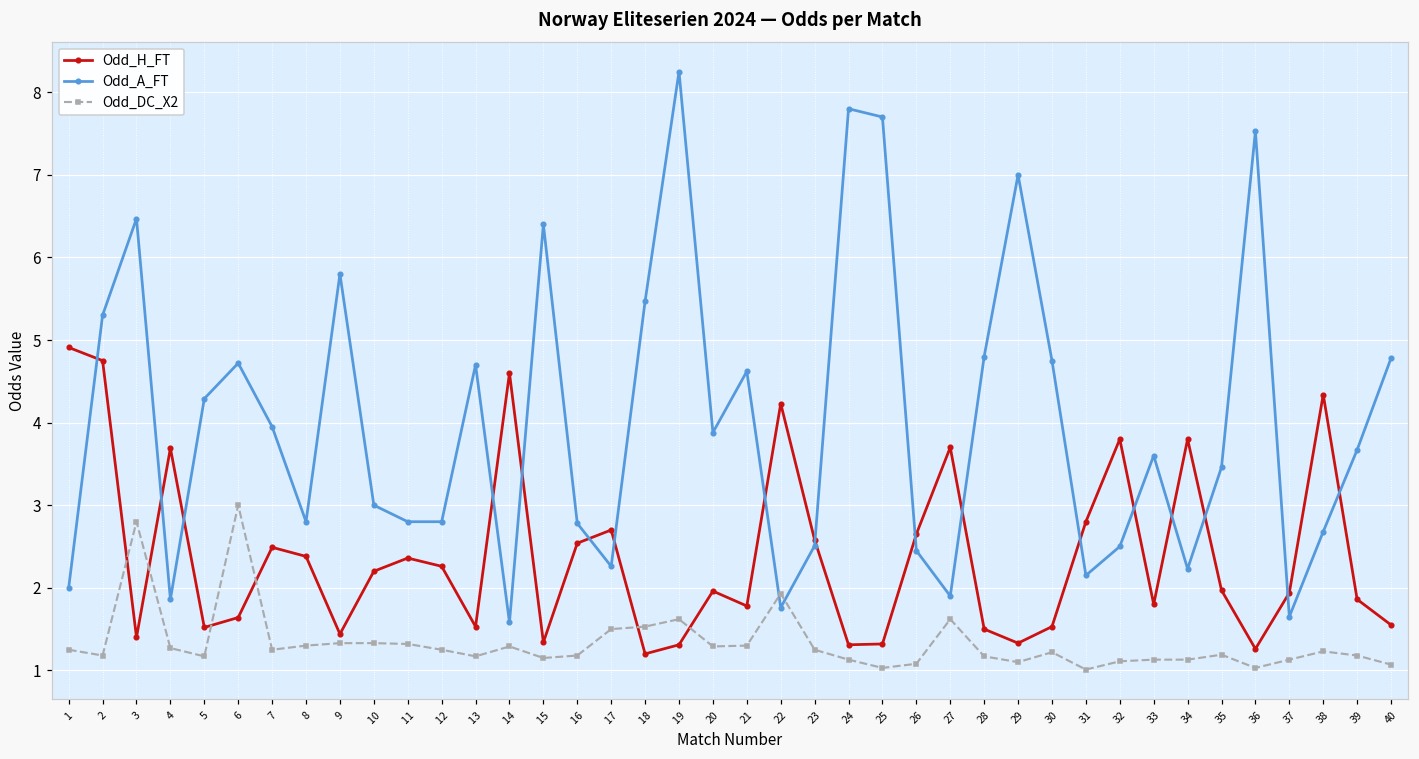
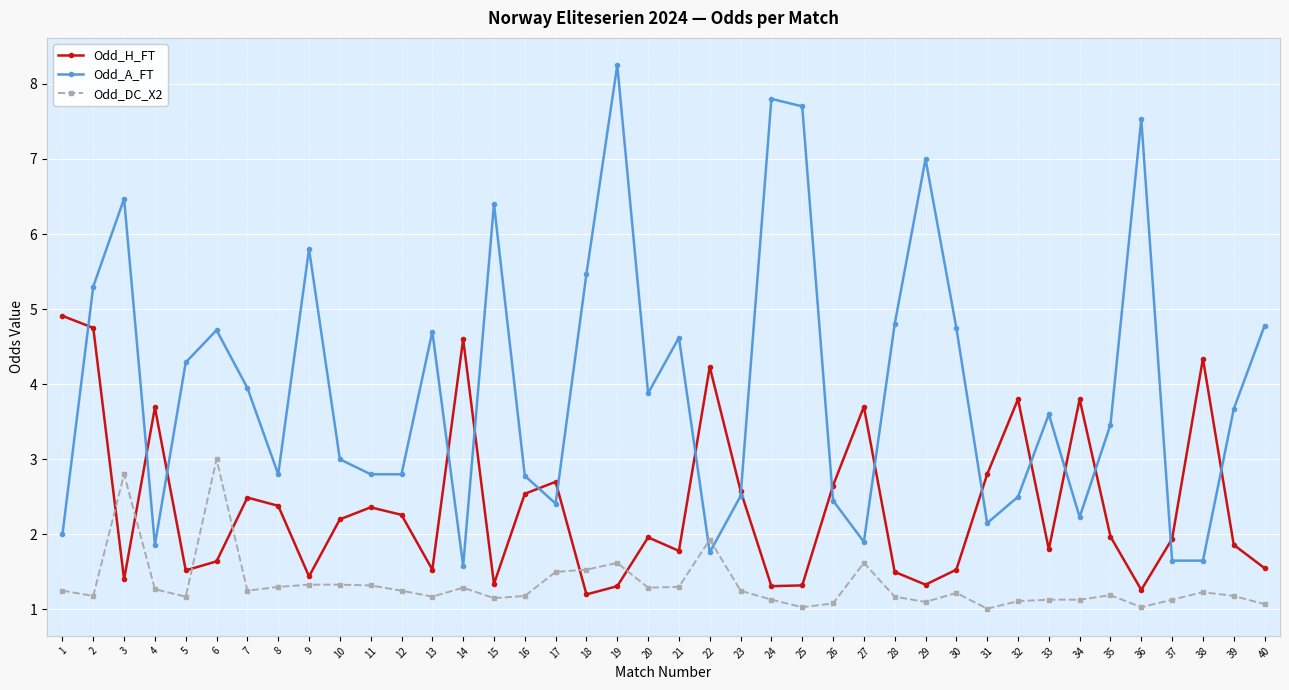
  {
    "Odd_H_FT": {
      "1": 4.9,
      "2": 4.8,
      "3": 1.4,
      "4": 3.7,
      "5": 1.5,
      "6": 1.6,
      "7": 2.5,
      "8": 2.4,
      "9": 1.4,
      "10": 2.2,
      "11": 2.4,
      "12": 2.3,
      "13": 1.5,
      "14": 4.6,
      "15": 1.3,
      "16": 2.5,
      "17": 2.7,
      "18": 1.2,
      "19": 1.3,
      "20": 2.0,
      "21": 1.8,
      "22": 4.2,
      "23": 2.6,
      "24": 1.3,
      "25": 1.3,
      "26": 2.7,
      "27": 3.7,
      "28": 1.5,
      "29": 1.3,
      "30": 1.5,
      "31": 2.8,
      "32": 3.8,
      "33": 1.8,
      "34": 3.8,
      "35": 2.0,
      "36": 1.3,
      "37": 1.9,
      "38": 4.3,
      "39": 1.9,
      "40": 1.6
    },
    "Odd_A_FT": {
      "1": 2.0,
      "2": 5.3,
      "3": 6.5,
      "4": 1.9,
      "5": 4.3,
      "6": 4.7,
      "7": 4.0,
      "8": 2.8,
      "9": 5.8,
      "10": 3.0,
      "11": 2.8,
      "12": 2.8,
      "13": 4.7,
      "14": 1.6,
      "15": 6.4,
      "16": 2.8,
-     "17": 2.3,
+     "17": 2.4,
      "18": 5.5,
      "19": 8.3,
      "20": 3.9,
      "21": 4.6,
      "22": 1.8,
      "23": 2.5,
      "24": 7.8,
      "25": 7.7,
      "26": 2.5,
      "27": 1.9,
      "28": 4.8,
      "29": 7.0,
      "30": 4.8,
      "31": 2.2,
      "32": 2.5,
      "33": 3.6,
      "34": 2.2,
      "35": 3.5,
      "36": 7.5,
      "37": 1.7,
-     "38": 2.7,
+     "38": 1.7,
      "39": 3.7,
      "40": 4.8
    },
    "Odd_DC_X2": {
      "1": 1.3,
      "2": 1.2,
      "3": 2.8,
      "4": 1.3,
      "5": 1.2,
      "6": 3.0,
      "7": 1.3,
      "8": 1.3,
      "9": 1.3,
      "10": 1.3,
      "11": 1.3,
      "12": 1.3,
      "13": 1.2,
      "14": 1.3,
      "15": 1.2,
      "16": 1.2,
      "17": 1.5,
      "18": 1.5,
      "19": 1.6,
      "20": 1.3,
      "21": 1.3,
      "22": 1.9,
      "23": 1.3,
      "24": 1.1,
      "25": 1.0,
      "26": 1.1,
      "27": 1.6,
      "28": 1.2,
      "29": 1.1,
      "30": 1.2,
      "31": 1.0,
      "32": 1.1,
      "33": 1.1,
      "34": 1.1,
      "35": 1.2,
      "36": 1.0,
      "37": 1.1,
      "38": 1.2,
      "39": 1.2,
      "40": 1.1
    }
  }
